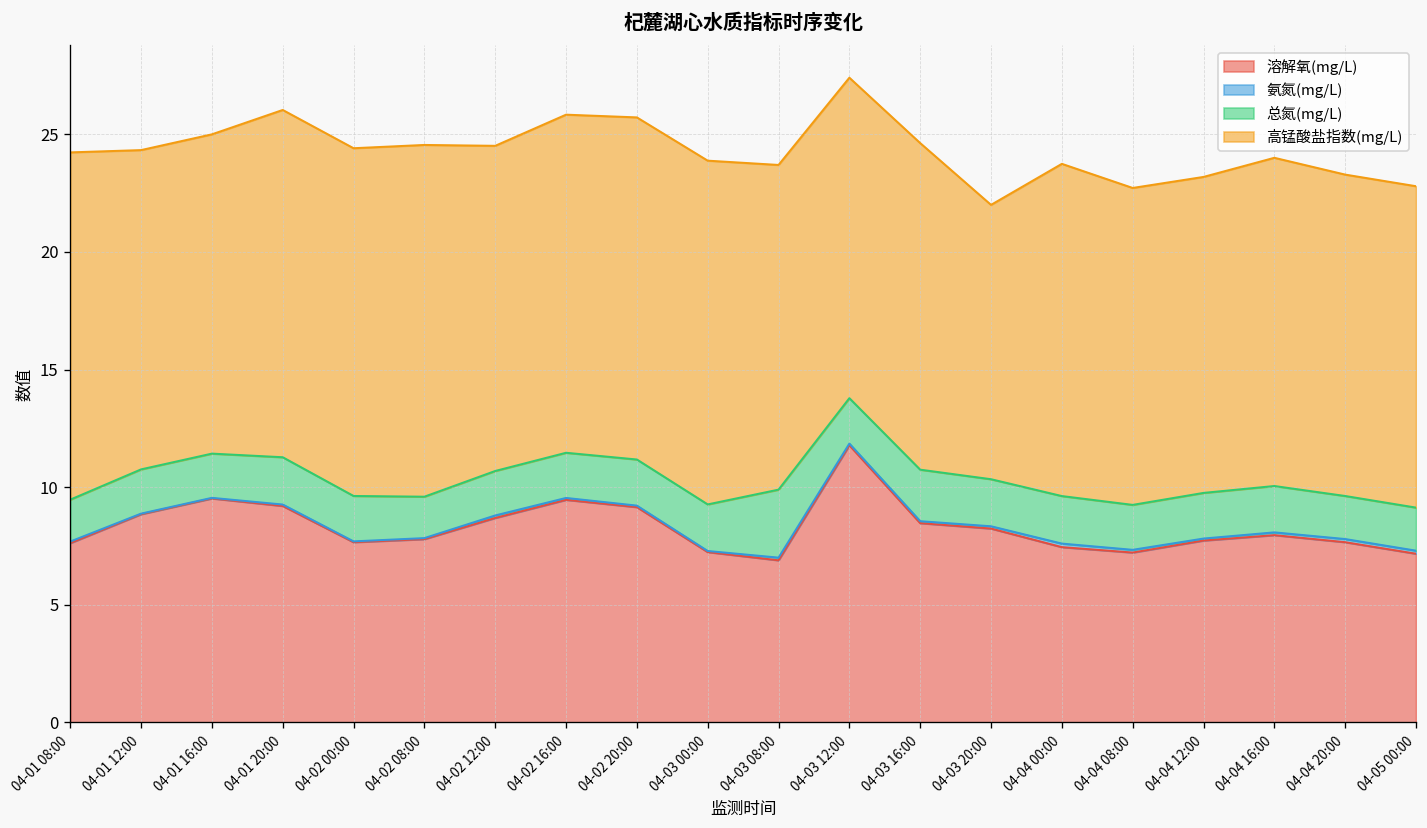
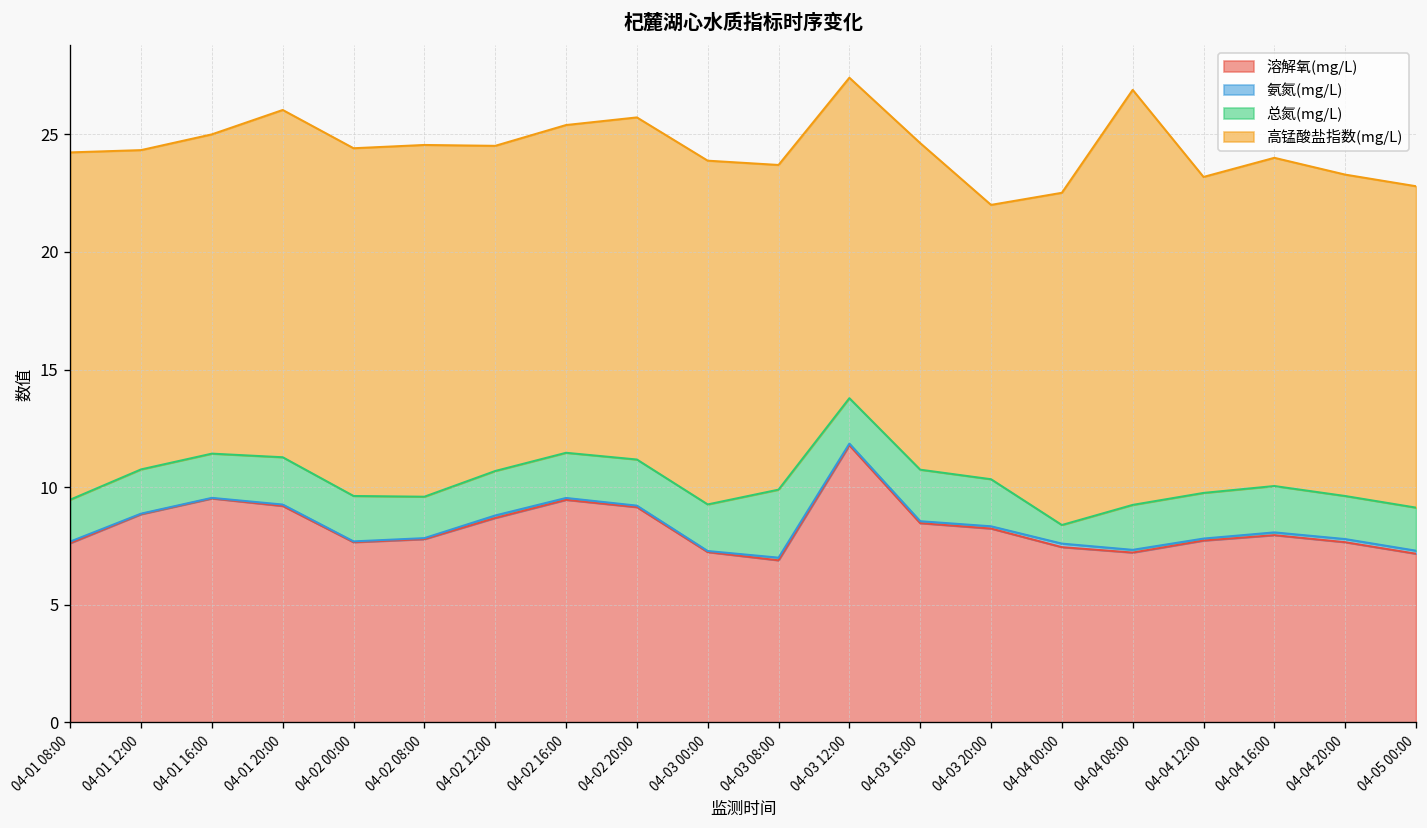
  {
    "溶解氧(mg/L)": {
      "04-04 00:00": 7.5,
      "04-04 20:00": 7.7
    },
    "氨氮(mg/L)": {
      "04-04 00:00": 0.2,
      "04-04 20:00": 0.1
    },
    "总氮(mg/L)": {
      "04-01 08:00": 1.8,
      "04-01 12:00": 1.9,
      "04-01 16:00": 1.9,
      "04-01 20:00": 2.0,
      "04-02 00:00": 1.9,
      "04-02 08:00": 1.8,
      "04-02 12:00": 1.9,
      "04-02 16:00": 1.9,
      "04-02 20:00": 2.0,
      "04-03 00:00": 2.0,
      "04-03 08:00": 2.9,
      "04-03 12:00": 1.9,
      "04-03 16:00": 2.2,
      "04-03 20:00": 2.0,
-     "04-04 00:00": 2.0,
+     "04-04 00:00": 0.8,
      "04-04 08:00": 1.9,
      "04-04 12:00": 1.9,
      "04-04 16:00": 2.0,
      "04-04 20:00": 1.8,
      "04-05 00:00": 1.8
    },
    "高锰酸盐指数(mg/L)": {
      "04-01 08:00": 14.8,
      "04-01 12:00": 13.6,
      "04-01 16:00": 13.6,
      "04-01 20:00": 14.8,
      "04-02 00:00": 14.8,
      "04-02 08:00": 14.9,
      "04-02 12:00": 13.8,
-     "04-02 16:00": 14.4,
+     "04-02 16:00": 13.9,
      "04-02 20:00": 14.5,
      "04-03 00:00": 14.6,
      "04-03 08:00": 13.8,
      "04-03 12:00": 13.6,
      "04-03 16:00": 13.9,
      "04-03 20:00": 11.7,
      "04-04 00:00": 14.1,
-     "04-04 08:00": 13.5,
+     "04-04 08:00": 17.6,
      "04-04 12:00": 13.4,
      "04-04 16:00": 13.9,
      "04-04 20:00": 13.7,
      "04-05 00:00": 13.7
    }
  }
